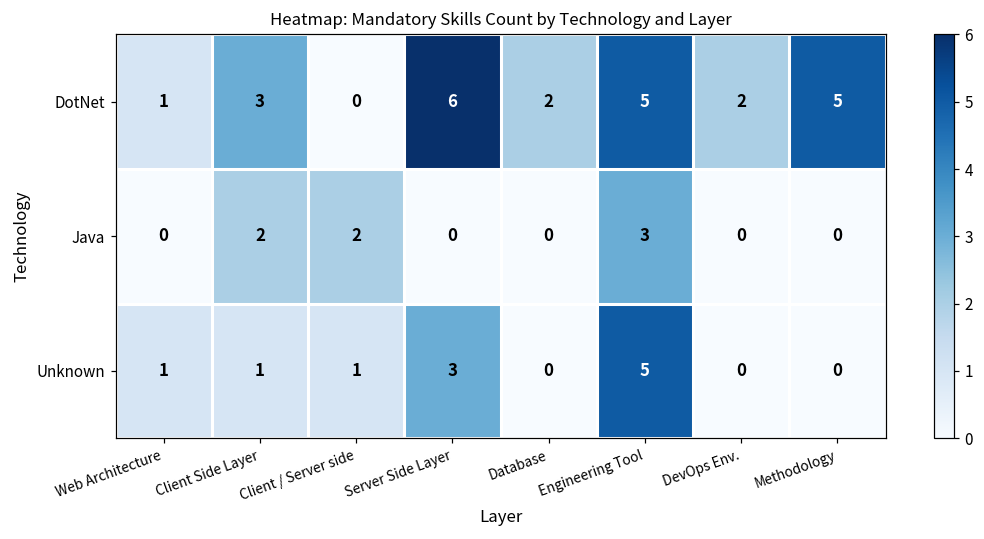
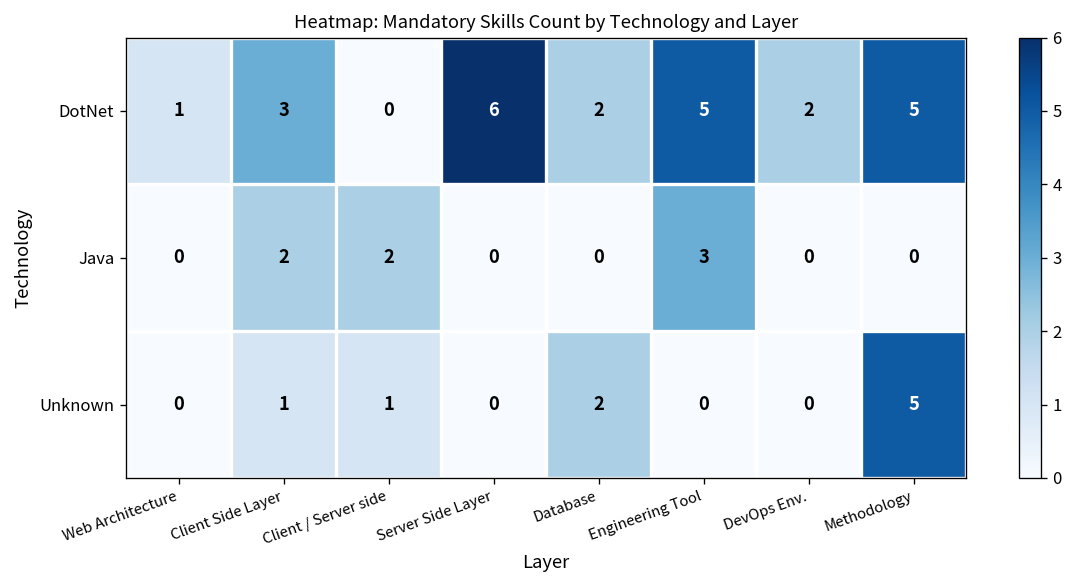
  {
    "DotNet": {
      "Web Architecture": 1,
      "Client Side Layer": 3,
      "Client / Server side": 0,
      "Server Side Layer": 6,
      "Database": 2,
      "Engineering Tool": 5,
      "DevOps Env.": 2,
      "Methodology": 5
    },
    "Java": {
      "Web Architecture": 0,
      "Client Side Layer": 2,
      "Client / Server side": 2,
      "Server Side Layer": 0,
      "Database": 0,
      "Engineering Tool": 3,
      "DevOps Env.": 0,
      "Methodology": 0
    },
    "Unknown": {
-     "Web Architecture": 1,
+     "Web Architecture": 0,
      "Client Side Layer": 1,
      "Client / Server side": 1,
-     "Server Side Layer": 3,
-     "Database": 0,
-     "Engineering Tool": 5,
+     "Server Side Layer": 0,
+     "Database": 2,
+     "Engineering Tool": 0,
      "DevOps Env.": 0,
-     "Methodology": 0
+     "Methodology": 5
    }
  }
